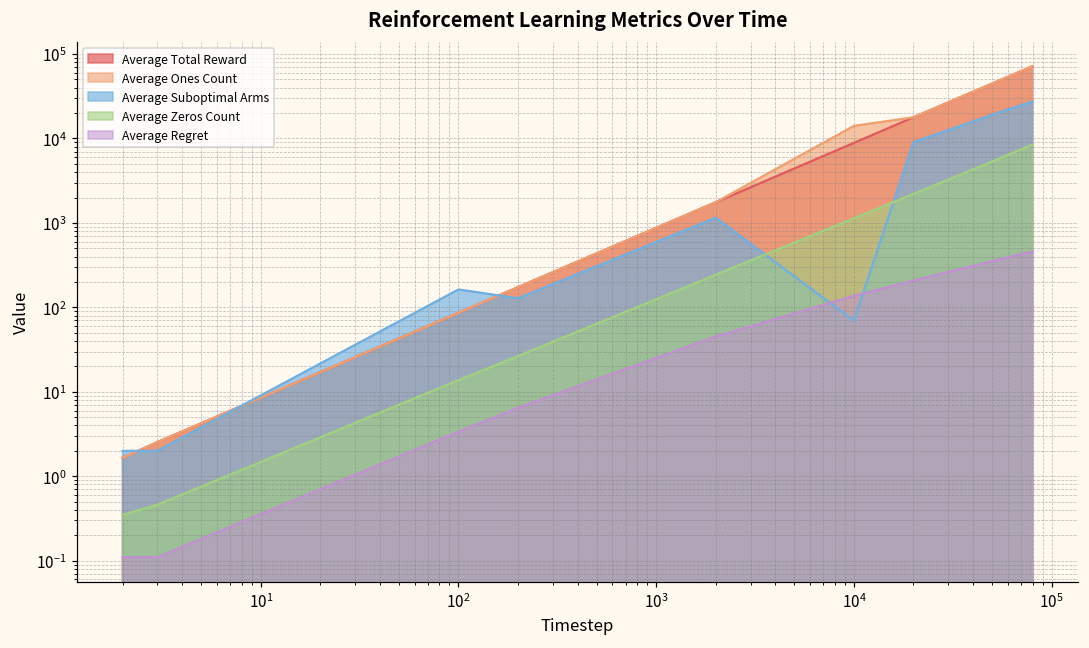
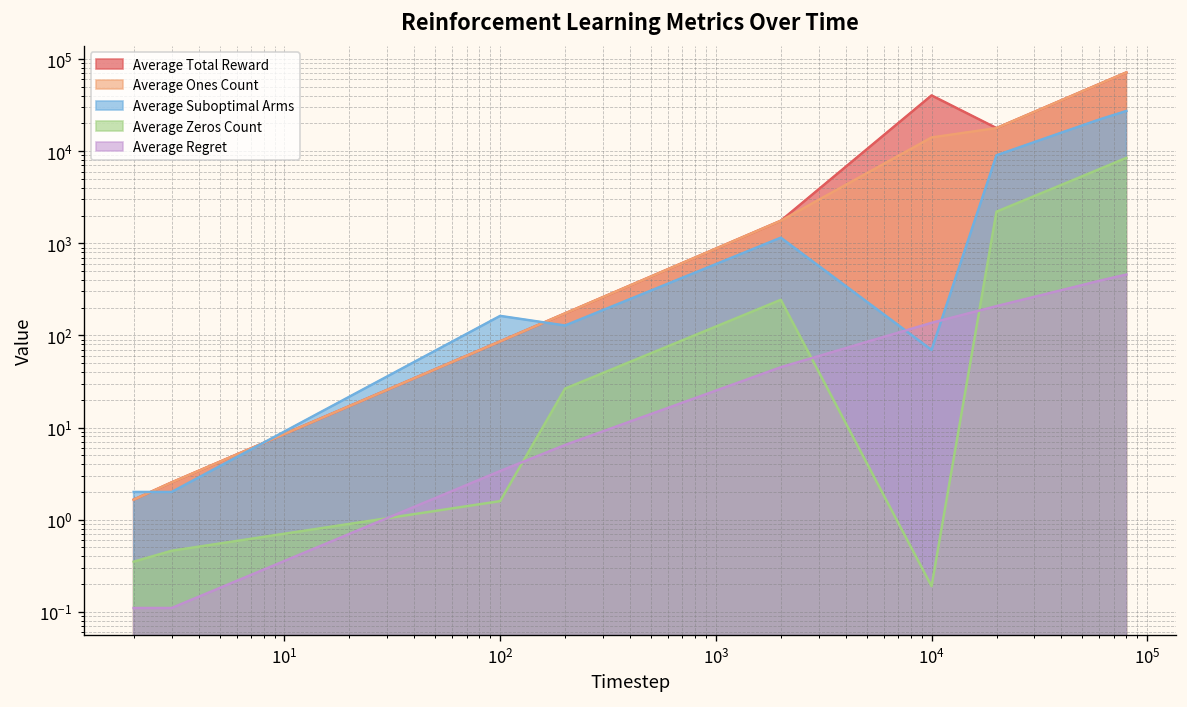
  {
    "Average Total Reward": {
-     "10^4": 9000
+     "10^4": 40000
    },
    "Average Ones Count": {
      "10^4": 14000
    },
    "Average Suboptimal Arms": {
      "10^2": 160,
      "10^4": 70
    },
    "Average Zeros Count": {
-     "10^2": 14,
-     "10^4": 1100
+     "10^2": 1.6,
+     "10^4": 0.19
    },
    "Average Regret": {
      "10^2": 3,
      "10^4": 140
    }
  }
